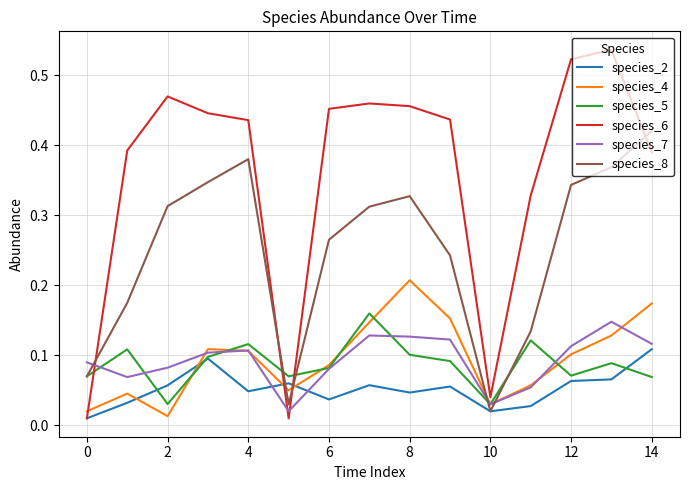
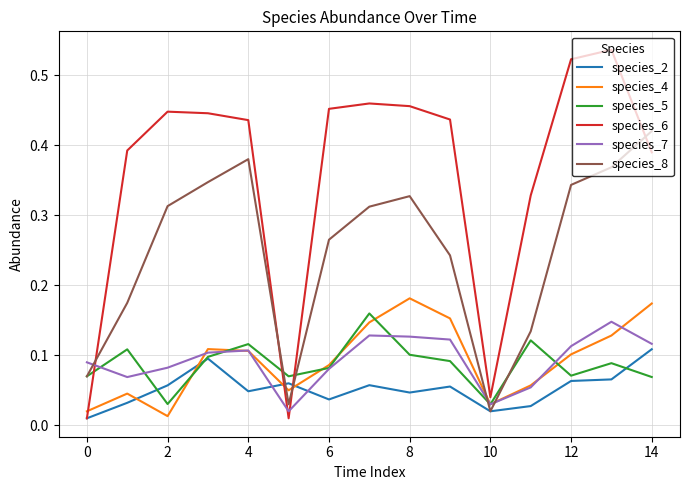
  {
    "species_2": {
      "2": 0.06,
      "4": 0.05,
      "6": 0.04,
      "8": 0.05,
      "12": 0.06,
      "14": 0.11
    },
    "species_4": {
      "0": 0.02,
      "2": 0.01,
      "6": 0.09,
-     "8": 0.21,
+     "8": 0.18,
      "12": 0.10,
      "14": 0.17
    },
    "species_5": {
      "2": 0.03,
      "4": 0.12,
      "8": 0.10,
      "12": 0.07,
      "14": 0.07
    },
    "species_6": {
-     "2": 0.47,
+     "2": 0.45,
      "4": 0.44,
      "6": 0.45,
      "8": 0.46,
      "10": 0.04,
      "12": 0.52
    },
    "species_7": {
      "0": 0.09,
      "2": 0.08,
      "8": 0.13,
      "12": 0.11,
      "14": 0.12
    },
    "species_8": {
      "2": 0.31,
      "4": 0.38,
      "6": 0.27,
      "8": 0.33,
      "12": 0.34
    }
  }
